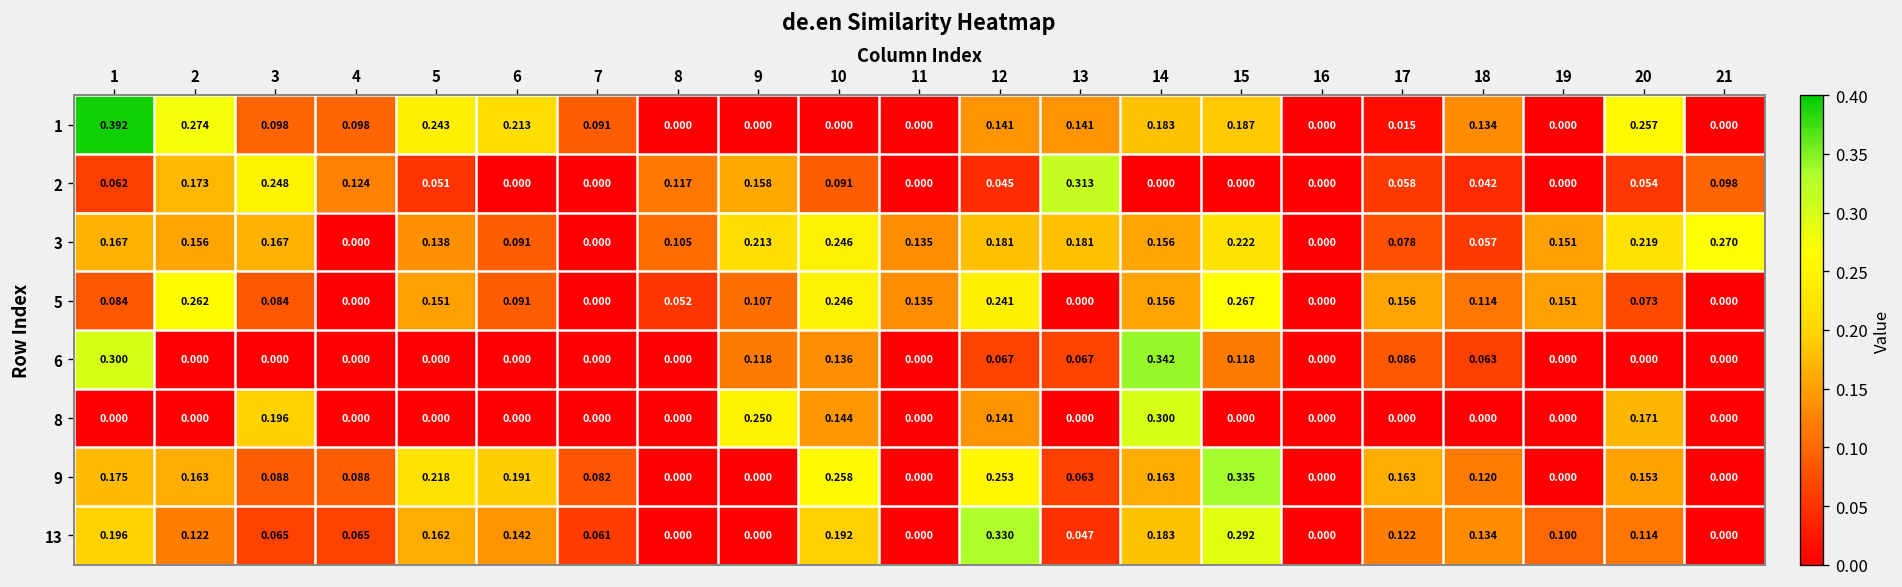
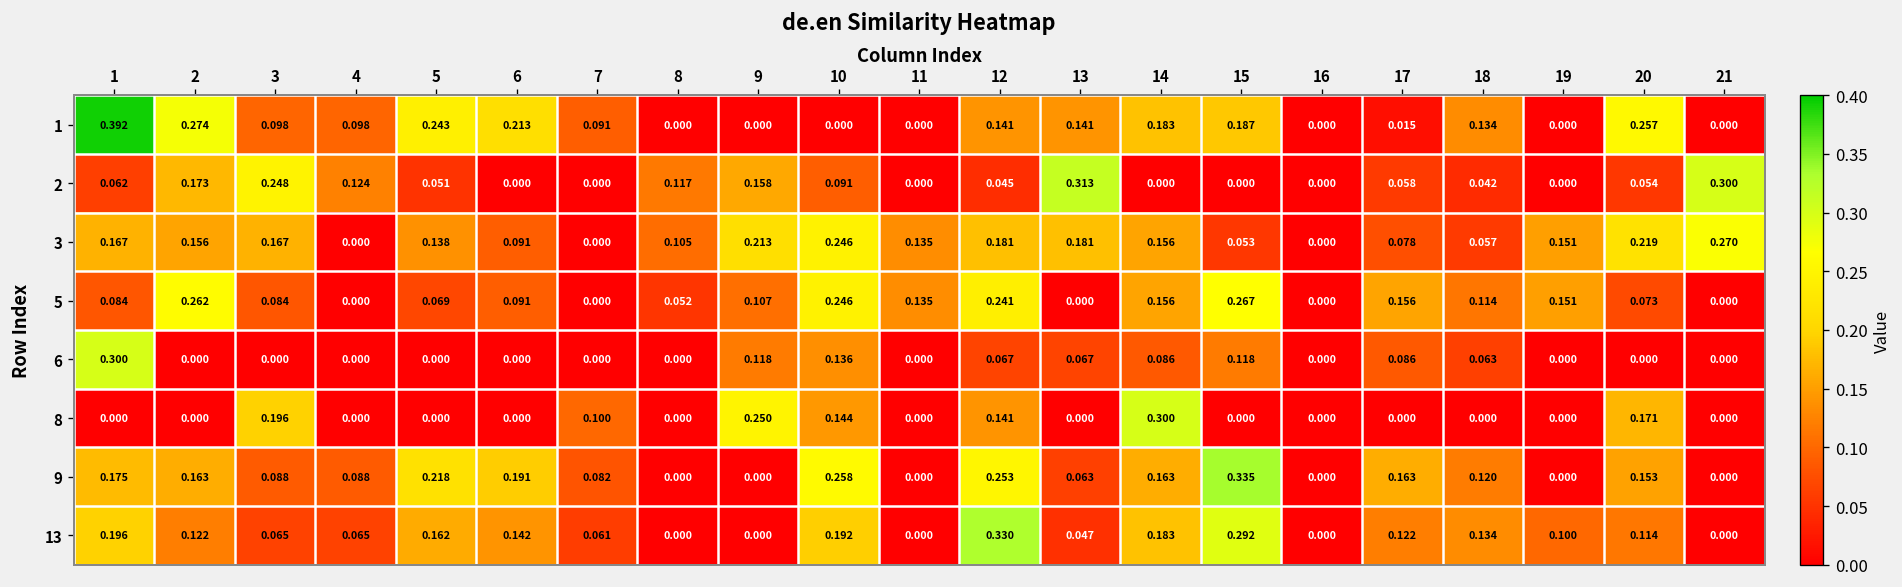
  {
    "1": {
      "1": 0.392,
      "2": 0.274,
      "3": 0.098,
      "4": 0.098,
      "5": 0.243,
      "6": 0.213,
      "7": 0.091,
      "8": 0.000,
      "9": 0.000,
      "10": 0.000,
      "11": 0.000,
      "12": 0.141,
      "13": 0.141,
      "14": 0.183,
      "15": 0.187,
      "16": 0.000,
      "17": 0.015,
      "18": 0.134,
      "19": 0.000,
      "20": 0.257,
      "21": 0.000
    },
    "2": {
      "1": 0.062,
      "2": 0.173,
      "3": 0.248,
      "4": 0.124,
      "5": 0.051,
      "6": 0.000,
      "7": 0.000,
      "8": 0.117,
      "9": 0.158,
      "10": 0.091,
      "11": 0.000,
      "12": 0.045,
      "13": 0.313,
      "14": 0.000,
      "15": 0.000,
      "16": 0.000,
      "17": 0.058,
      "18": 0.042,
      "19": 0.000,
      "20": 0.054,
-     "21": 0.098
+     "21": 0.300
    },
    "3": {
      "1": 0.167,
      "2": 0.156,
      "3": 0.167,
      "4": 0.000,
      "5": 0.138,
      "6": 0.091,
      "7": 0.000,
      "8": 0.105,
      "9": 0.213,
      "10": 0.246,
      "11": 0.135,
      "12": 0.181,
      "13": 0.181,
      "14": 0.156,
-     "15": 0.222,
+     "15": 0.053,
      "16": 0.000,
      "17": 0.078,
      "18": 0.057,
      "19": 0.151,
      "20": 0.219,
      "21": 0.270
    },
    "5": {
      "1": 0.084,
      "2": 0.262,
      "3": 0.084,
      "4": 0.000,
-     "5": 0.151,
+     "5": 0.069,
      "6": 0.091,
      "7": 0.000,
      "8": 0.052,
      "9": 0.107,
      "10": 0.246,
      "11": 0.135,
      "12": 0.241,
      "13": 0.000,
      "14": 0.156,
      "15": 0.267,
      "16": 0.000,
      "17": 0.156,
      "18": 0.114,
      "19": 0.151,
      "20": 0.073,
      "21": 0.000
    },
    "6": {
      "1": 0.300,
      "2": 0.000,
      "3": 0.000,
      "4": 0.000,
      "5": 0.000,
      "6": 0.000,
      "7": 0.000,
      "8": 0.000,
      "9": 0.118,
      "10": 0.136,
      "11": 0.000,
      "12": 0.067,
      "13": 0.067,
-     "14": 0.342,
+     "14": 0.086,
      "15": 0.118,
      "16": 0.000,
      "17": 0.086,
      "18": 0.063,
      "19": 0.000,
      "20": 0.000,
      "21": 0.000
    },
    "8": {
      "1": 0.000,
      "2": 0.000,
      "3": 0.196,
      "4": 0.000,
      "5": 0.000,
      "6": 0.000,
-     "7": 0.000,
+     "7": 0.100,
      "8": 0.000,
      "9": 0.250,
      "10": 0.144,
      "11": 0.000,
      "12": 0.141,
      "13": 0.000,
      "14": 0.300,
      "15": 0.000,
      "16": 0.000,
      "17": 0.000,
      "18": 0.000,
      "19": 0.000,
      "20": 0.171,
      "21": 0.000
    },
    "9": {
      "1": 0.175,
      "2": 0.163,
      "3": 0.088,
      "4": 0.088,
      "5": 0.218,
      "6": 0.191,
      "7": 0.082,
      "8": 0.000,
      "9": 0.000,
      "10": 0.258,
      "11": 0.000,
      "12": 0.253,
      "13": 0.063,
      "14": 0.163,
      "15": 0.335,
      "16": 0.000,
      "17": 0.163,
      "18": 0.120,
      "19": 0.000,
      "20": 0.153,
      "21": 0.000
    },
    "13": {
      "1": 0.196,
      "2": 0.122,
      "3": 0.065,
      "4": 0.065,
      "5": 0.162,
      "6": 0.142,
      "7": 0.061,
      "8": 0.000,
      "9": 0.000,
      "10": 0.192,
      "11": 0.000,
      "12": 0.330,
      "13": 0.047,
      "14": 0.183,
      "15": 0.292,
      "16": 0.000,
      "17": 0.122,
      "18": 0.134,
      "19": 0.100,
      "20": 0.114,
      "21": 0.000
    }
  }
